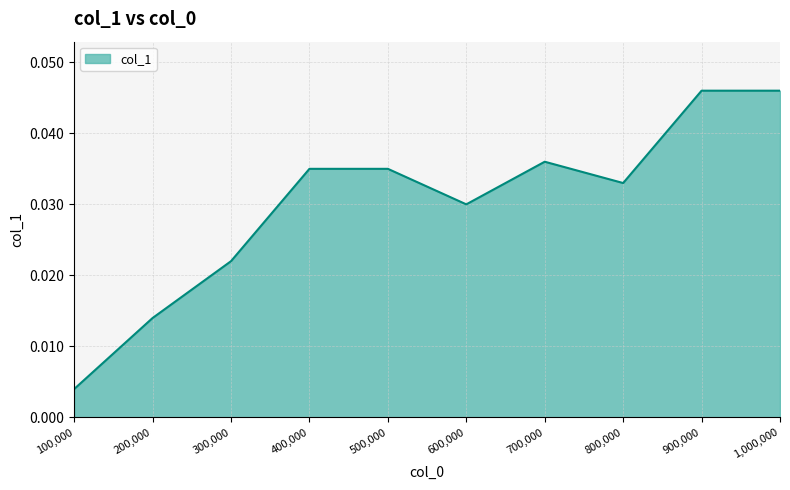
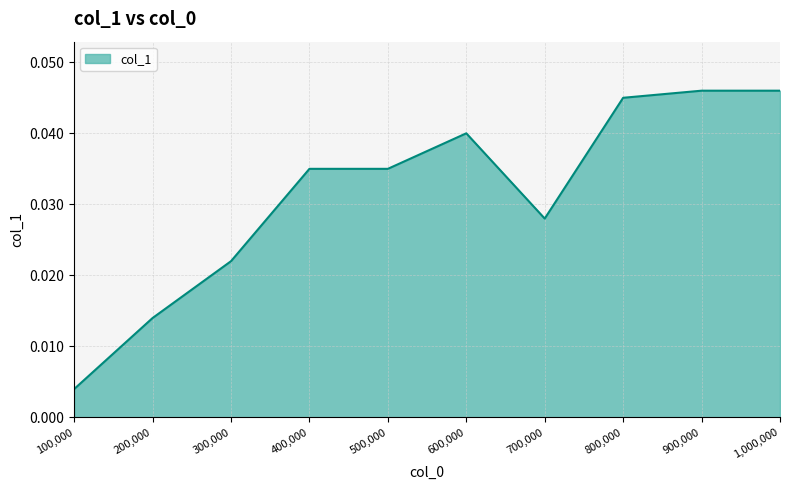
  {
    "100,000": 0.004,
    "200,000": 0.014,
    "300,000": 0.022,
    "400,000": 0.035,
    "500,000": 0.035,
-   "600,000": 0.03,
-   "700,000": 0.036,
-   "800,000": 0.033,
+   "600,000": 0.04,
+   "700,000": 0.028,
+   "800,000": 0.045,
    "900,000": 0.046,
    "1,000,000": 0.046
  }
